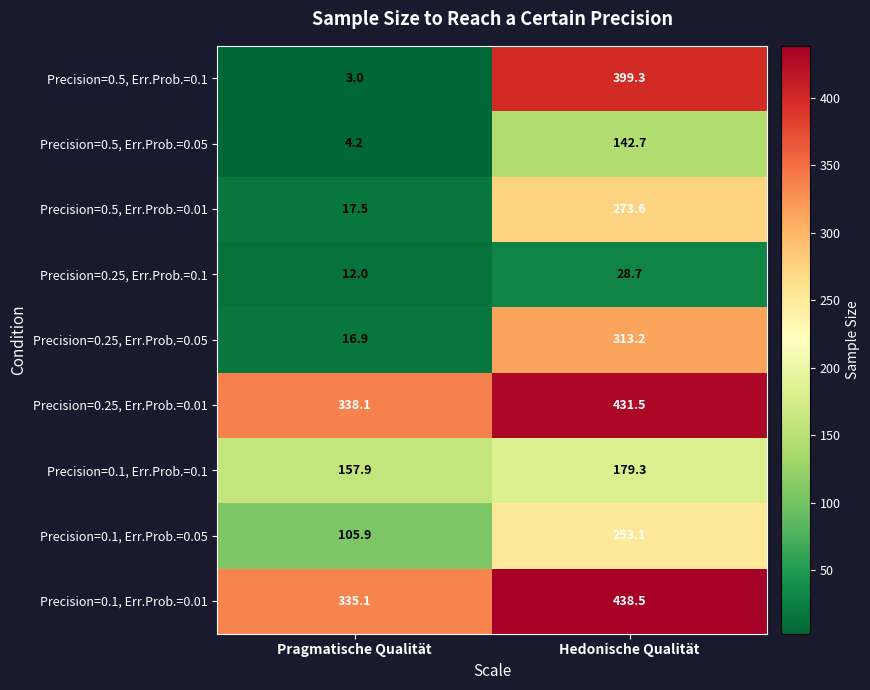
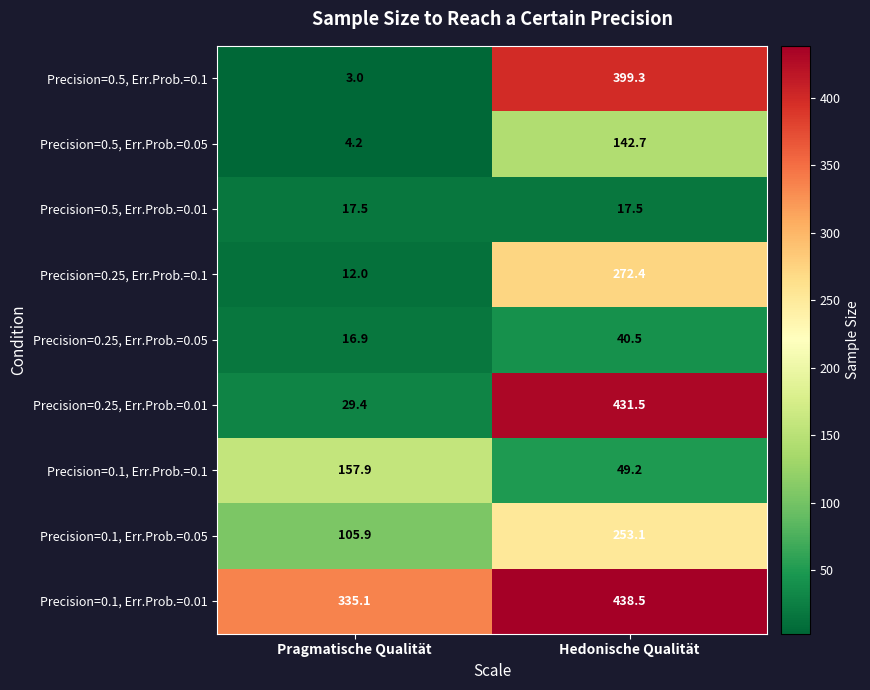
  {
    "Precision=0.5, Err.Prob.=0.1": {
      "Pragmatische Qualität": 3.0,
      "Hedonische Qualität": 399.3
    },
    "Precision=0.5, Err.Prob.=0.05": {
      "Pragmatische Qualität": 4.2,
      "Hedonische Qualität": 142.7
    },
    "Precision=0.5, Err.Prob.=0.01": {
      "Pragmatische Qualität": 17.5,
-     "Hedonische Qualität": 273.6
+     "Hedonische Qualität": 17.5
    },
    "Precision=0.25, Err.Prob.=0.1": {
      "Pragmatische Qualität": 12.0,
-     "Hedonische Qualität": 28.7
+     "Hedonische Qualität": 272.4
    },
    "Precision=0.25, Err.Prob.=0.05": {
      "Pragmatische Qualität": 16.9,
-     "Hedonische Qualität": 313.2
+     "Hedonische Qualität": 40.5
    },
    "Precision=0.25, Err.Prob.=0.01": {
-     "Pragmatische Qualität": 338.1,
+     "Pragmatische Qualität": 29.4,
      "Hedonische Qualität": 431.5
    },
    "Precision=0.1, Err.Prob.=0.1": {
      "Pragmatische Qualität": 157.9,
-     "Hedonische Qualität": 179.3
+     "Hedonische Qualität": 49.2
    },
    "Precision=0.1, Err.Prob.=0.05": {
      "Pragmatische Qualität": 105.9,
      "Hedonische Qualität": 253.1
    },
    "Precision=0.1, Err.Prob.=0.01": {
      "Pragmatische Qualität": 335.1,
      "Hedonische Qualität": 438.5
    }
  }
